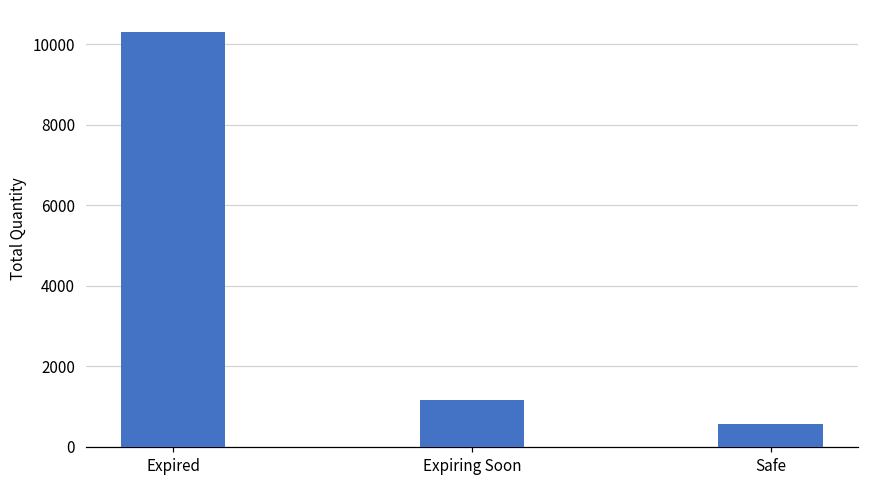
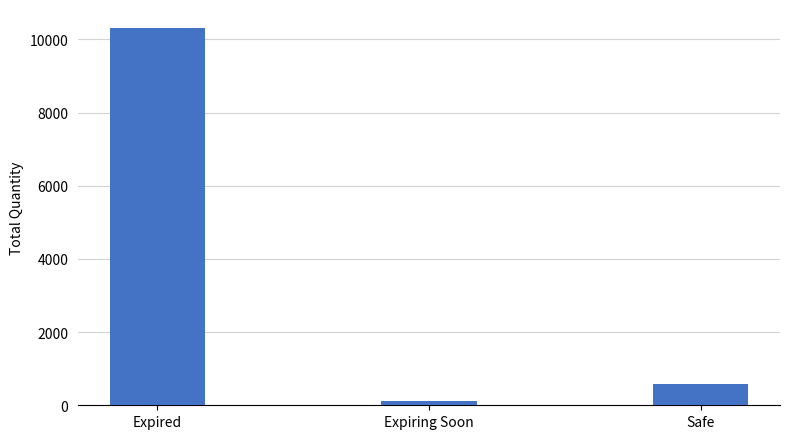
  {
    "Expired": 10300,
-   "Expiring Soon": 1200,
+   "Expiring Soon": 100,
    "Safe": 600
  }
